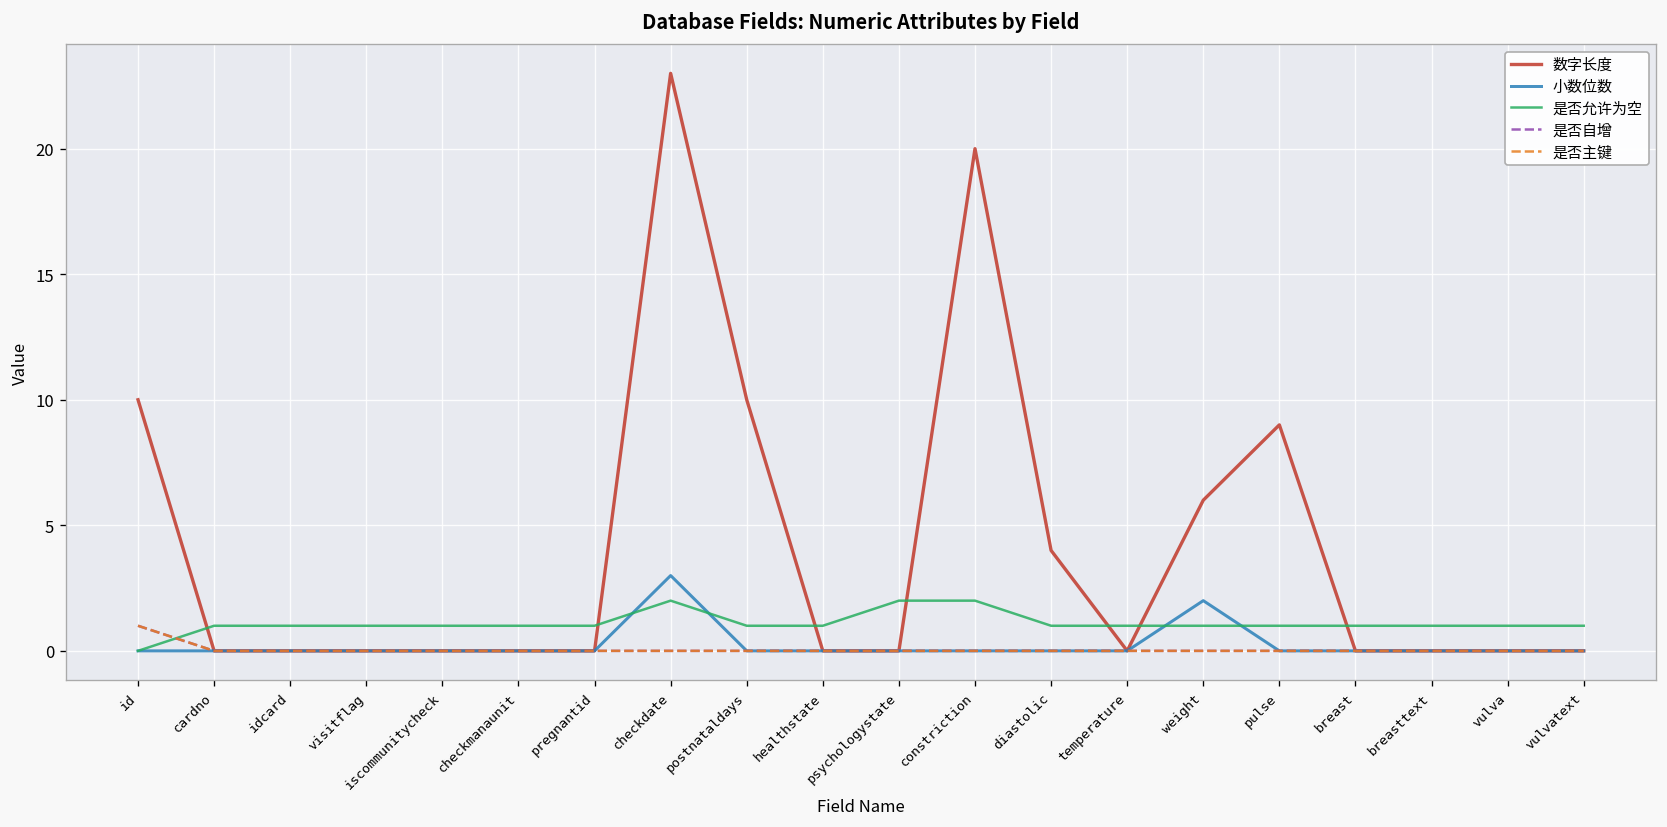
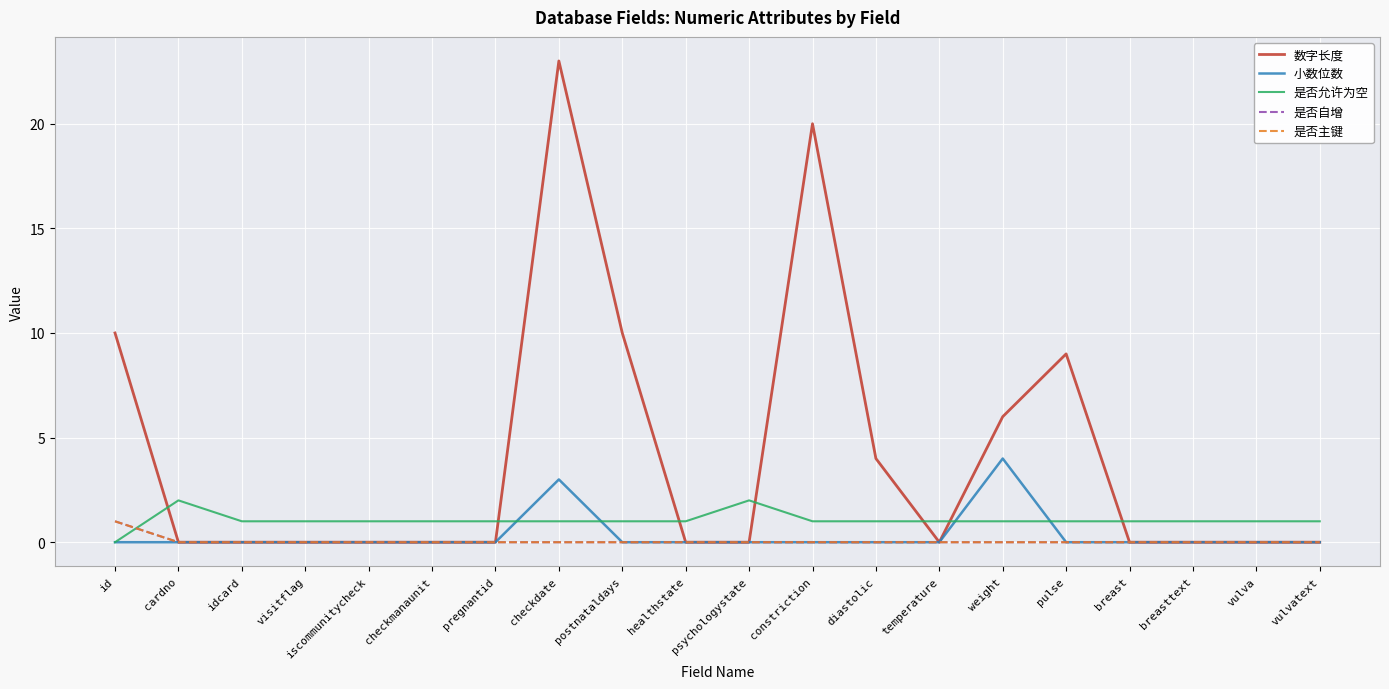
  {
    "数字长度": {
      "id": 10,
      "checkdate": 23,
      "postnataldays": 10,
      "constriction": 20,
      "diastolic": 4,
      "weight": 6,
      "pulse": 9
    },
    "小数位数": {
      "checkdate": 3,
-     "weight": 2
+     "weight": 4
    },
    "是否允许为空": {
-     "cardno": 1,
+     "cardno": 2,
      "idcard": 1,
      "visitflag": 1,
      "iscommunitycheck": 1,
      "checkmanaunit": 1,
      "pregnantid": 1,
-     "checkdate": 2,
+     "checkdate": 1,
      "postnataldays": 1,
      "healthstate": 1,
      "psychologystate": 2,
-     "constriction": 2,
+     "constriction": 1,
      "diastolic": 1,
      "temperature": 1,
      "weight": 1,
      "pulse": 1,
      "breast": 1,
      "breasttext": 1,
      "vulva": 1,
      "vulvatext": 1
    },
    "是否主键": {
      "id": 1,
      "checkdate": 0,
      "weight": 0
    }
  }
